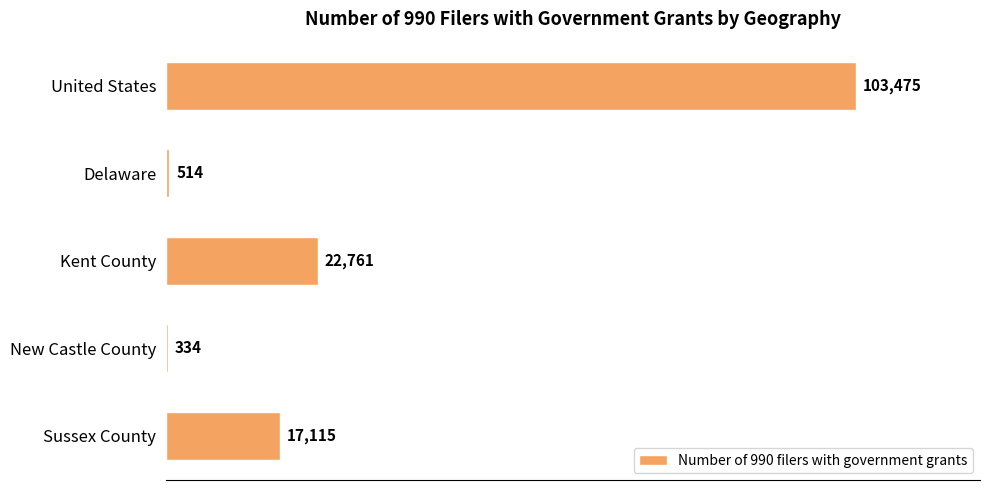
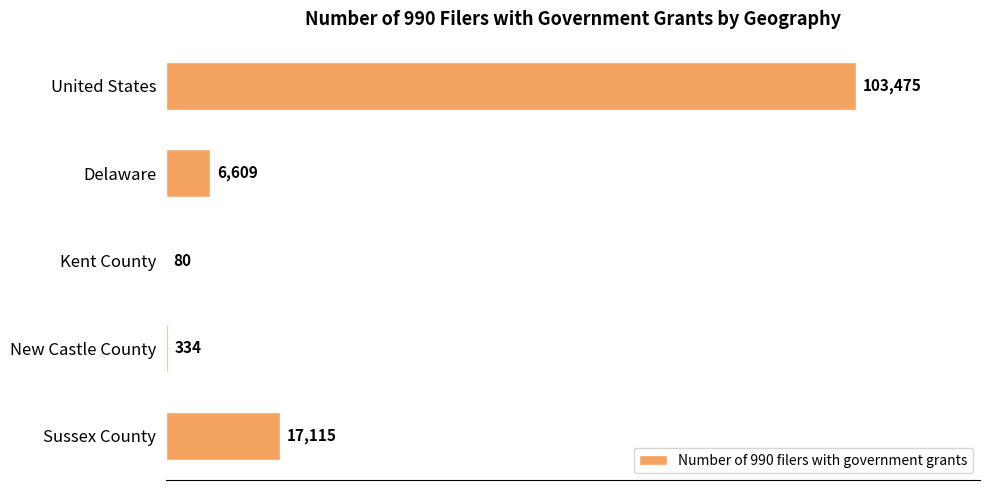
  {
    "United States": "103,475",
-   "Delaware": "514",
-   "Kent County": "22,761",
+   "Delaware": "6,609",
+   "Kent County": "80",
    "New Castle County": "334",
    "Sussex County": "17,115"
  }
